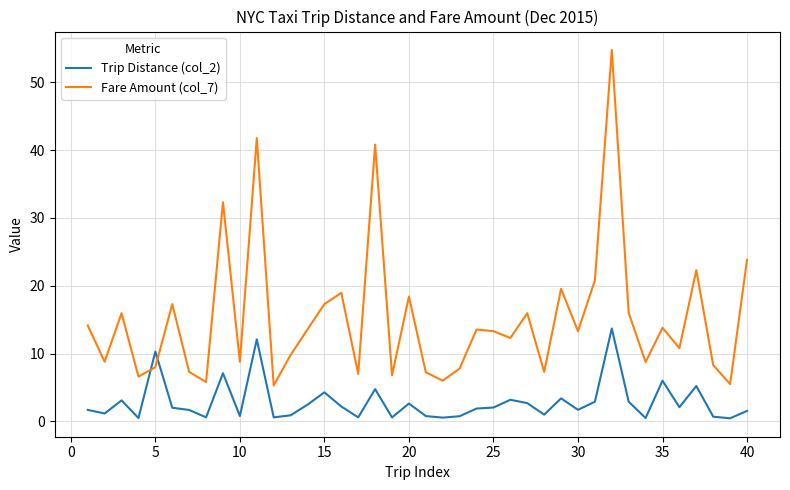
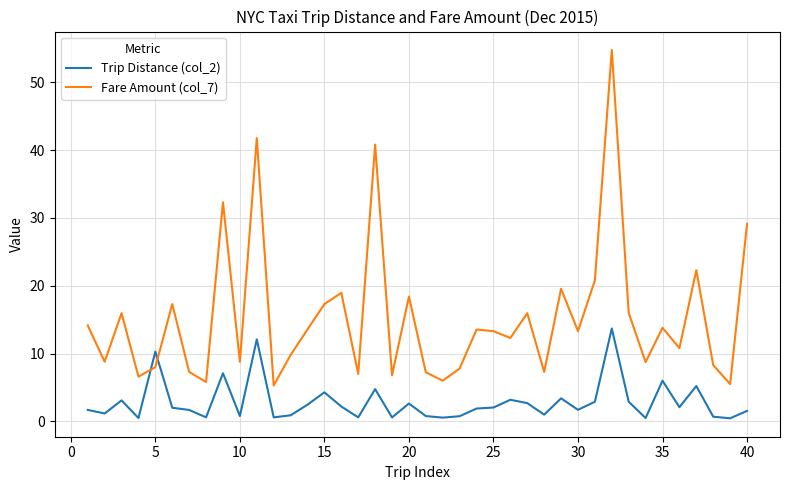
  {
    "Trip Distance (col_2)": {
      "5": 10,
      "10": 1,
      "15": 4,
      "20": 3,
      "25": 2,
      "30": 2,
      "35": 6,
      "40": 2
    },
    "Fare Amount (col_7)": {
      "5": 8,
      "10": 9,
      "15": 17,
      "20": 18,
      "25": 13,
      "30": 13,
      "35": 14,
-     "40": 24
+     "40": 29
    }
  }
